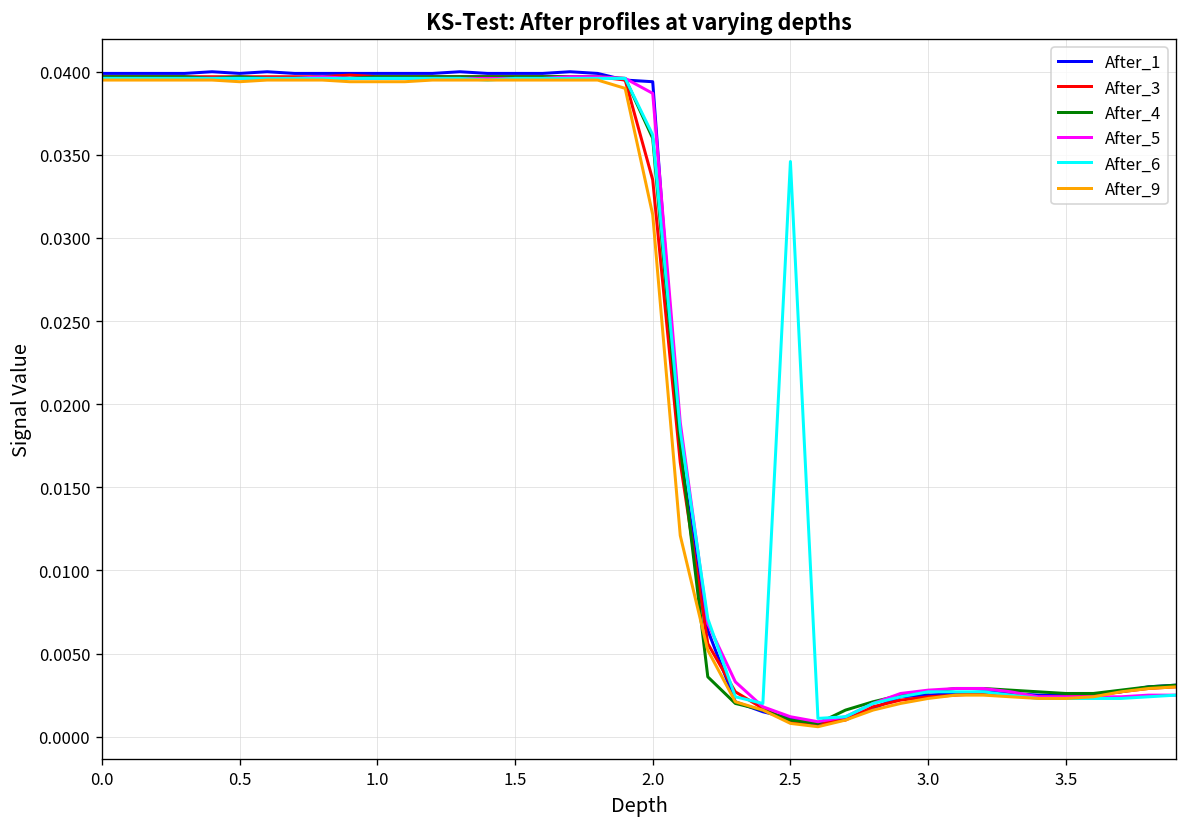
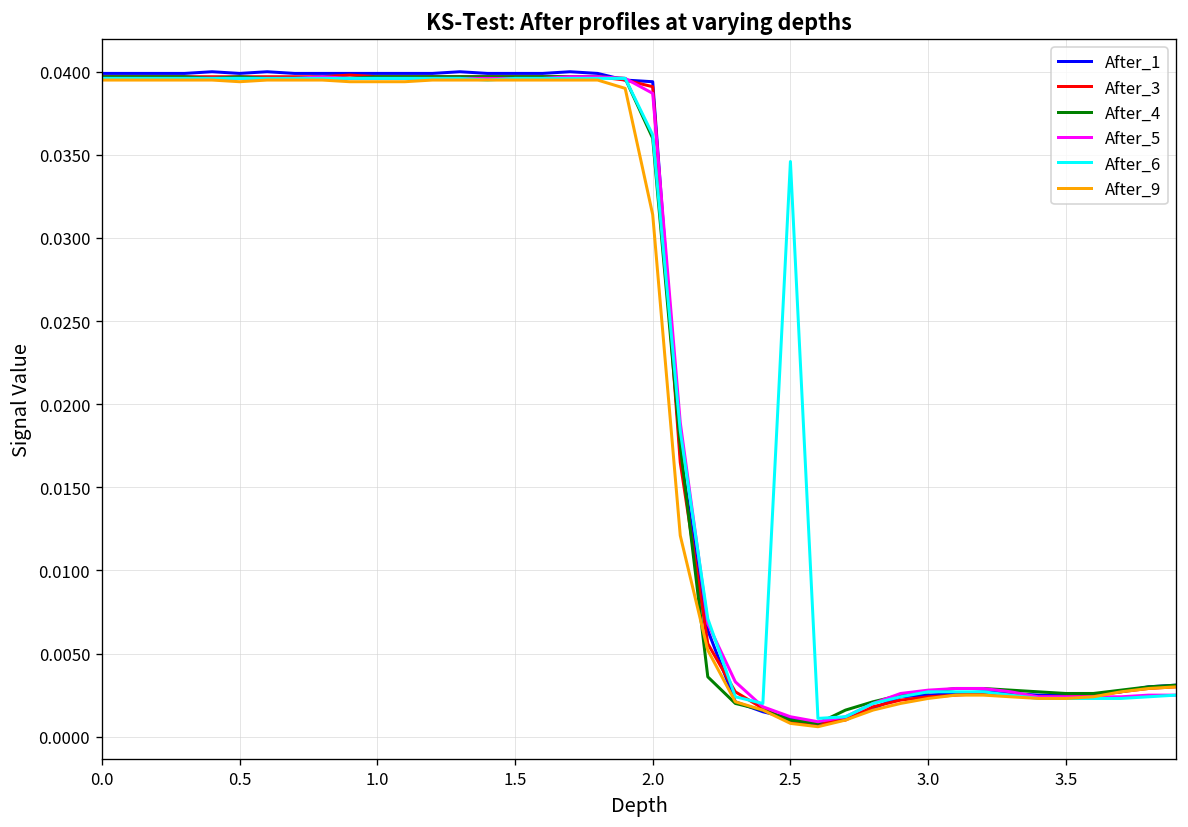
  {
    "After_1": {
      "0.0": 0.0399,
      "0.5": 0.0399,
      "1.0": 0.0399,
      "1.5": 0.0399,
      "2.0": 0.0394
    },
    "After_3": {
-     "2.0": 0.0335
+     "2.0": 0.0391
    },
    "After_4": {
      "2.0": 0.0360
    },
    "After_5": {
      "2.0": 0.0387
    },
    "After_6": {
      "2.0": 0.0362,
      "2.5": 0.0346
    },
    "After_9": {
      "0.5": 0.0394,
      "1.0": 0.0394,
      "2.0": 0.0314
    }
  }
